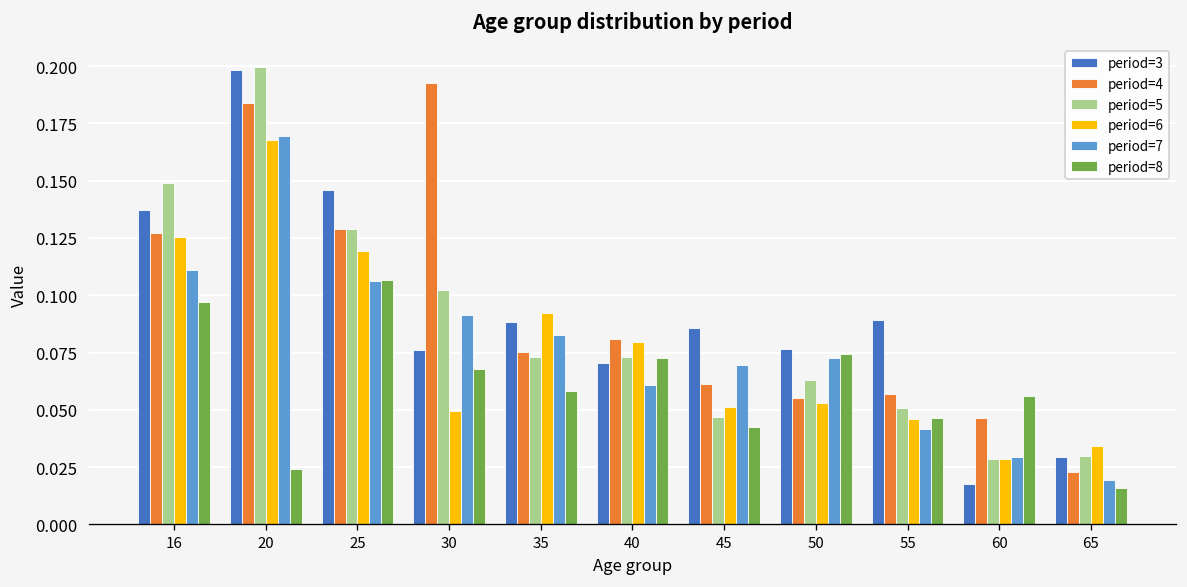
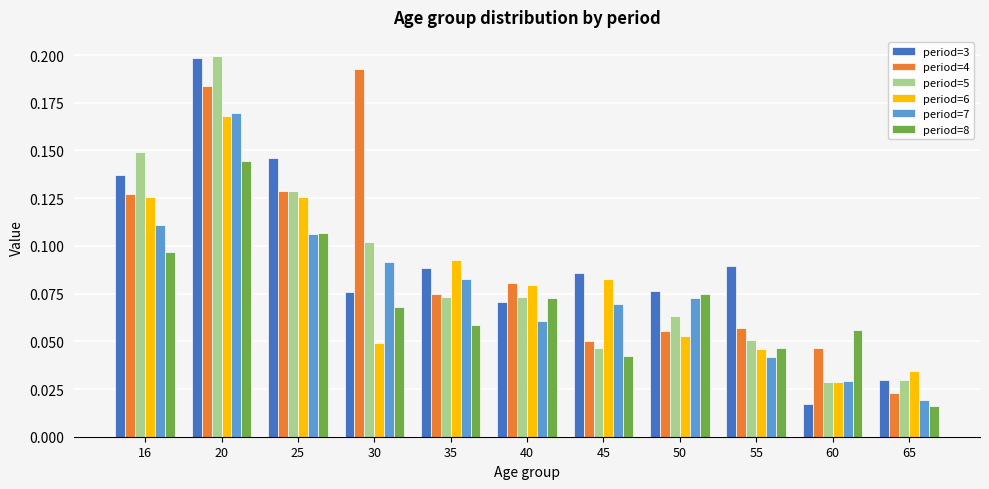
  {
    "period=4": {
      "16": 0.127,
      "20": 0.184,
      "25": 0.129,
      "30": 0.193,
      "35": 0.075,
      "40": 0.081,
-     "45": 0.061,
+     "45": 0.050,
      "50": 0.055,
      "55": 0.057,
      "60": 0.046,
      "65": 0.023
    },
    "period=5": {
      "16": 0.149,
      "20": 0.200,
      "25": 0.129,
      "30": 0.102,
      "35": 0.073,
      "40": 0.073,
      "45": 0.047,
      "50": 0.063,
      "55": 0.051,
      "60": 0.029,
      "65": 0.030
    },
    "period=6": {
      "16": 0.126,
      "20": 0.168,
-     "25": 0.119,
+     "25": 0.126,
      "30": 0.049,
      "35": 0.092,
      "40": 0.080,
-     "45": 0.051,
+     "45": 0.083,
      "50": 0.053,
      "55": 0.046,
      "60": 0.029,
      "65": 0.034
    },
    "period=8": {
      "16": 0.097,
-     "20": 0.024,
+     "20": 0.144,
      "25": 0.107,
      "30": 0.068,
      "35": 0.058,
      "40": 0.072,
      "45": 0.042,
      "50": 0.075,
      "55": 0.046,
      "60": 0.056,
      "65": 0.016
    }
  }
